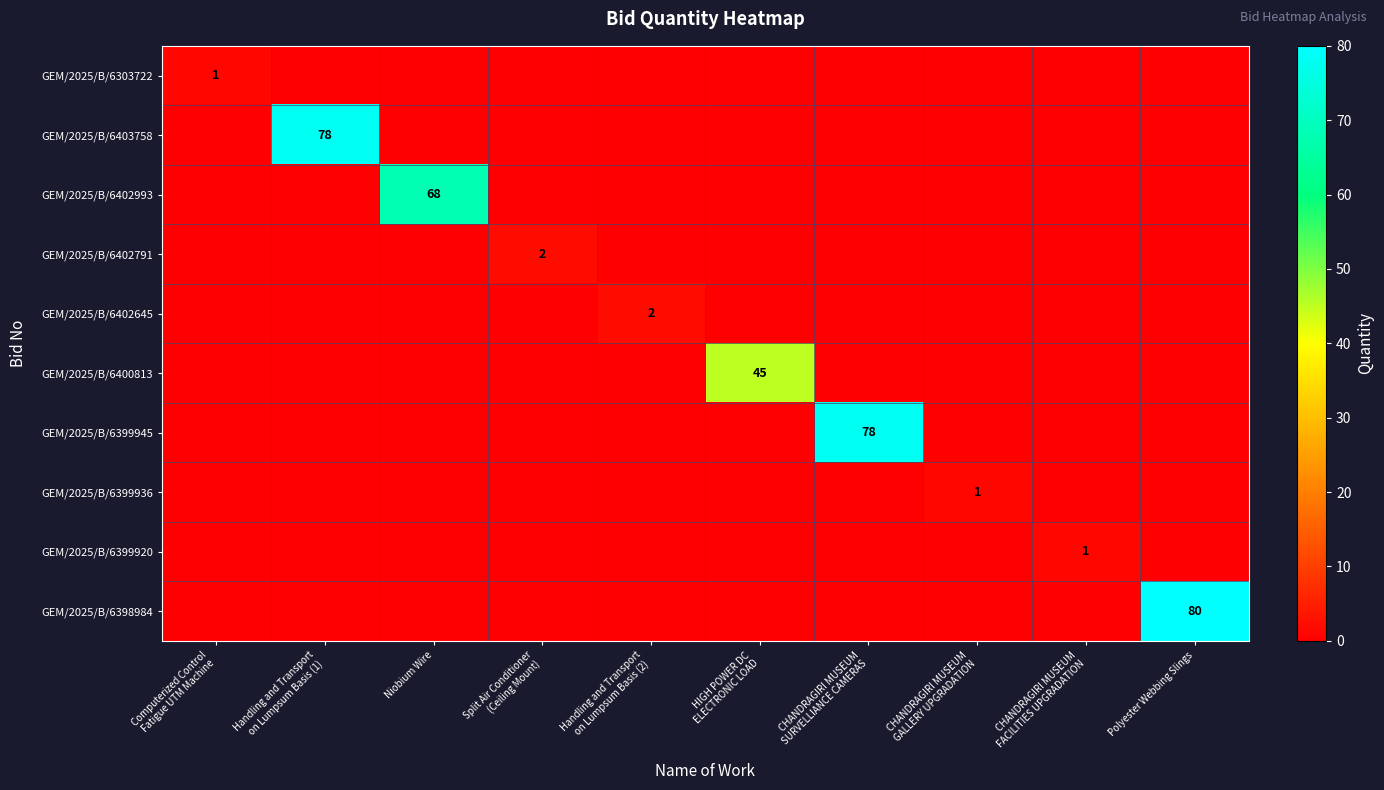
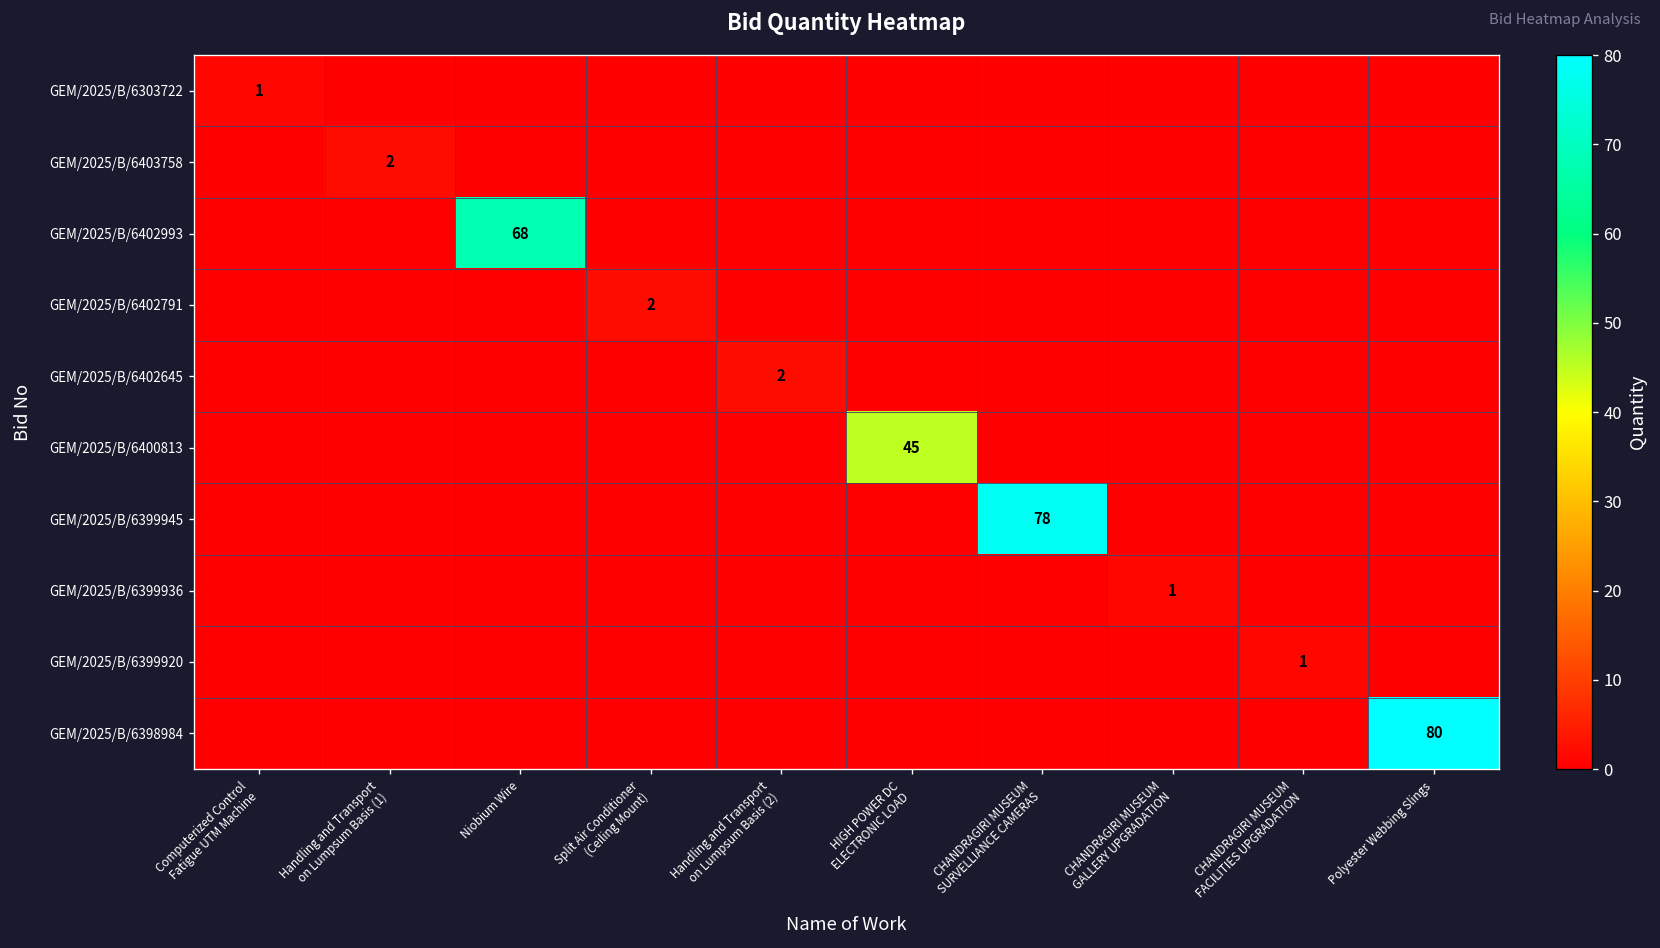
  {
    "GEM/2025/B/6303722": {
      "Computerized Control Fatigue UTM Machine": 1
    },
    "GEM/2025/B/6403758": {
-     "Handling and Transport on Lumpsum Basis (1)": 78
+     "Handling and Transport on Lumpsum Basis (1)": 2
    },
    "GEM/2025/B/6402993": {
      "Niobium Wire": 68
    },
    "GEM/2025/B/6402791": {
      "Split Air Conditioner (Ceiling Mount)": 2
    },
    "GEM/2025/B/6402645": {
      "Handling and Transport on Lumpsum Basis (2)": 2
    },
    "GEM/2025/B/6400813": {
      "HIGH POWER DC ELECTRONIC LOAD": 45
    },
    "GEM/2025/B/6399945": {
      "CHANDRAGIRI MUSEUM SURVELLIANCE CAMERAS": 78
    },
    "GEM/2025/B/6399936": {
      "CHANDRAGIRI MUSEUM GALLERY UPGRADATION": 1
    },
    "GEM/2025/B/6399920": {
      "CHANDRAGIRI MUSEUM FACILITIES UPGRADATION": 1
    },
    "GEM/2025/B/6398984": {
      "Polyester Webbing Slings": 80
    }
  }
